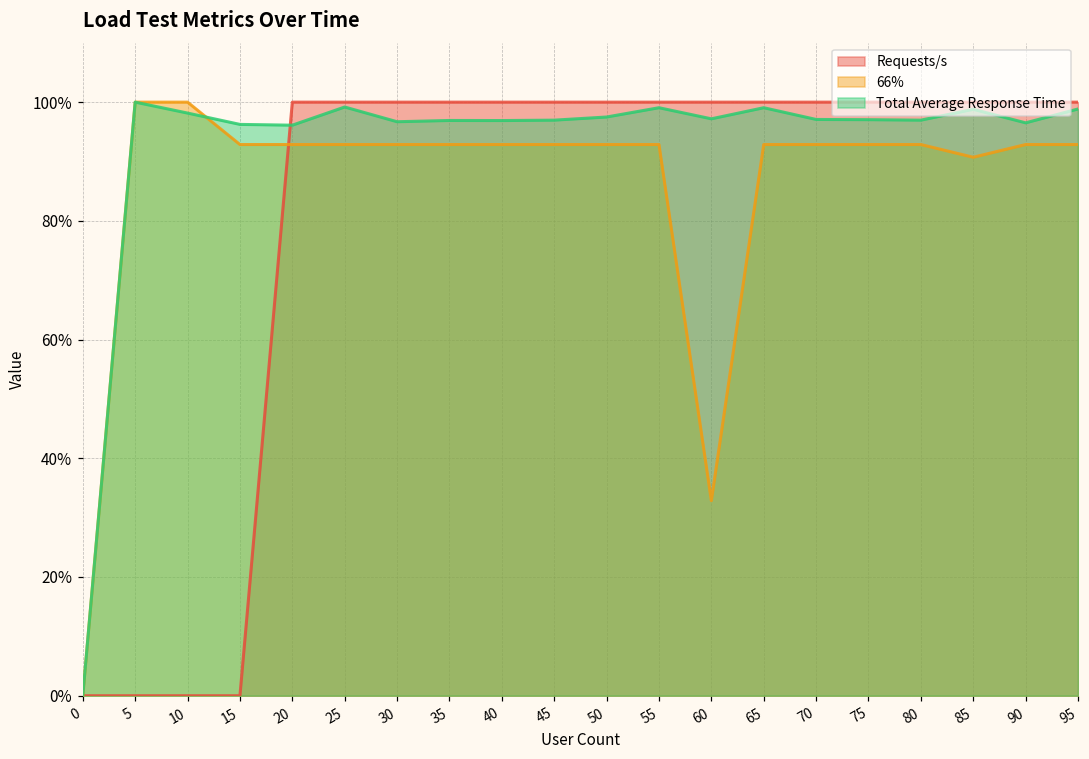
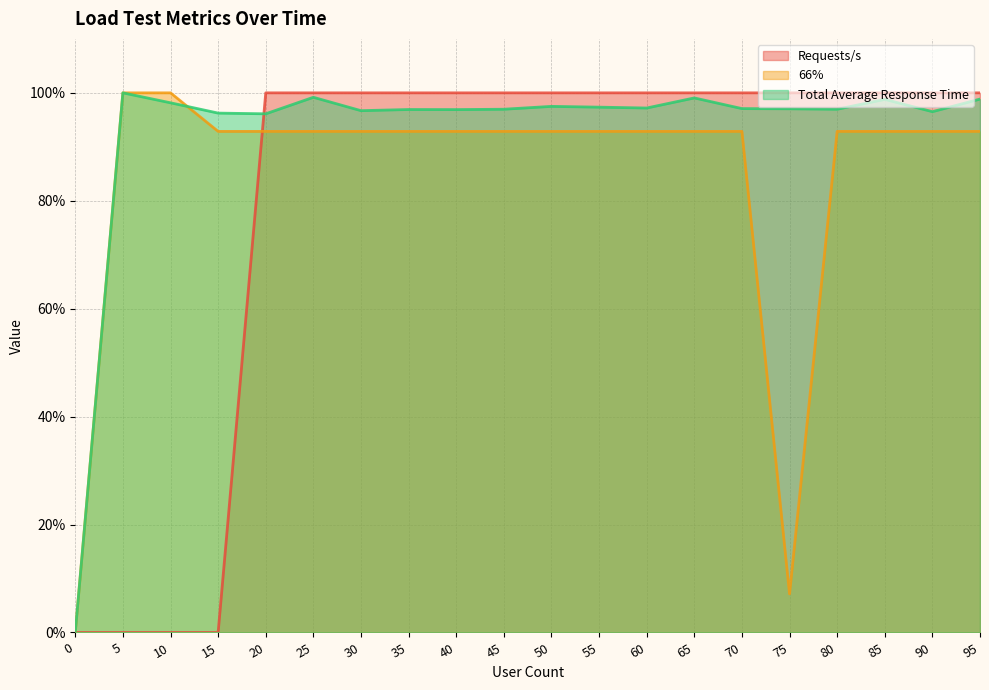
  {
    "Requests/s": {
      "5": "0%",
      "10": "0%",
      "15": "0%",
      "20": "100%",
      "25": "100%",
      "30": "100%",
      "35": "100%",
      "40": "100%",
      "45": "100%",
      "50": "100%",
      "55": "100%",
      "60": "100%",
      "65": "100%",
      "70": "100%",
      "95": "100%"
    },
    "66%": {
      "10": "100%",
      "15": "93%",
      "20": "93%",
      "25": "93%",
      "30": "93%",
      "35": "93%",
      "40": "93%",
      "45": "93%",
      "50": "93%",
      "55": "93%",
-     "60": "33%",
+     "60": "93%",
      "65": "93%",
      "70": "93%",
-     "75": "93%",
+     "75": "7%",
      "80": "93%",
-     "85": "91%",
+     "85": "93%",
      "90": "93%",
      "95": "93%"
    },
    "Total Average Response Time": {
      "10": "98%",
      "15": "96%",
      "20": "96%",
      "25": "99%",
      "30": "97%",
      "35": "97%",
      "40": "97%",
      "45": "97%",
      "50": "97%",
-     "55": "99%",
+     "55": "97%",
      "60": "97%",
      "65": "99%",
      "70": "97%",
      "75": "97%",
      "80": "97%",
      "90": "97%",
      "95": "99%"
    }
  }
